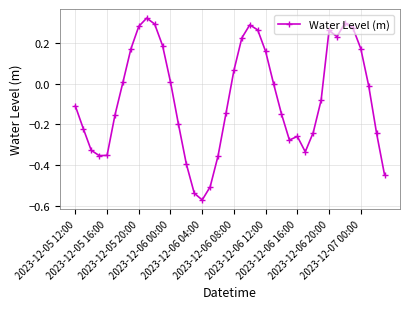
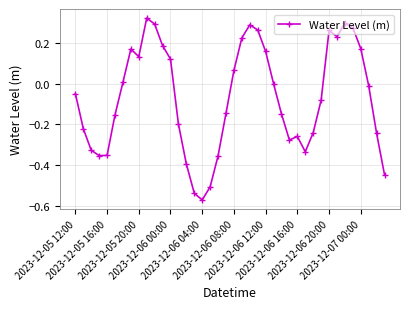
  {
-   "2023-12-05 12:00": -0.11,
+   "2023-12-05 12:00": -0.05,
    "2023-12-05 16:00": -0.35,
-   "2023-12-05 20:00": 0.28,
-   "2023-12-06 00:00": 0.01,
+   "2023-12-05 20:00": 0.13,
+   "2023-12-06 00:00": 0.12,
    "2023-12-06 04:00": -0.57,
    "2023-12-06 08:00": 0.07,
    "2023-12-06 12:00": 0.16,
    "2023-12-06 16:00": -0.26,
    "2023-12-07 00:00": 0.17
  }
